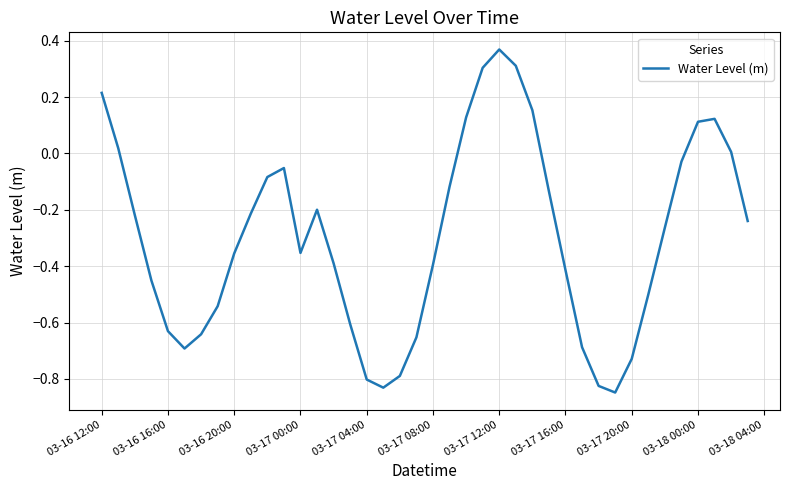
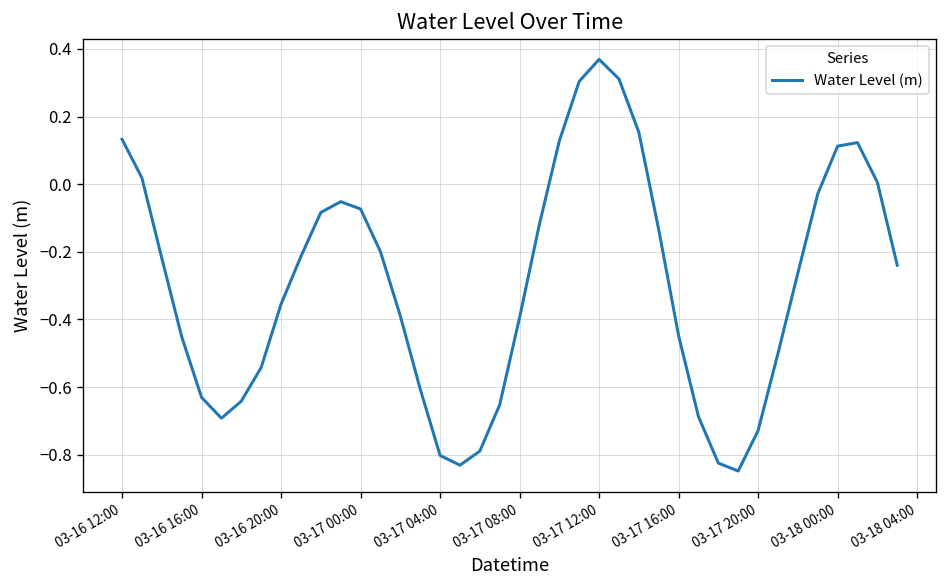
  {
-   "03-16 12:00": 0.22,
+   "03-16 12:00": 0.13,
    "03-16 16:00": -0.63,
    "03-16 20:00": -0.35,
-   "03-17 00:00": -0.35,
+   "03-17 00:00": -0.07,
    "03-17 04:00": -0.80,
    "03-17 08:00": -0.39,
    "03-17 12:00": 0.37,
-   "03-17 16:00": -0.41,
+   "03-17 16:00": -0.45,
    "03-17 20:00": -0.73,
    "03-18 00:00": 0.11
  }
